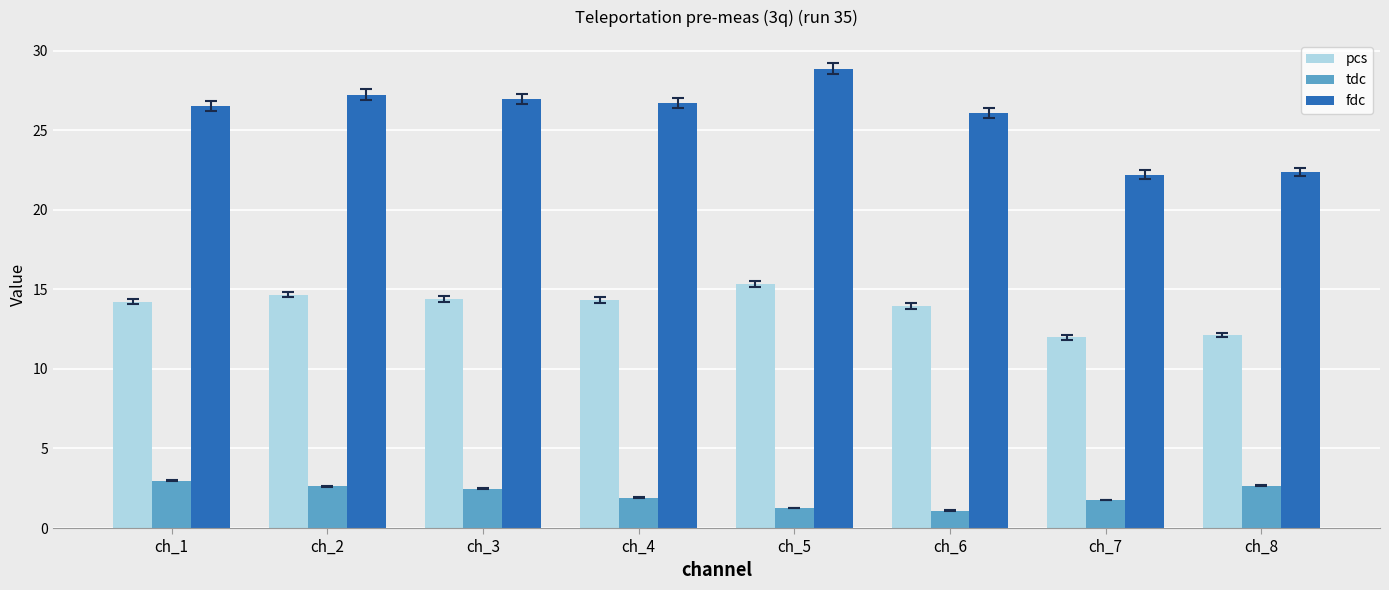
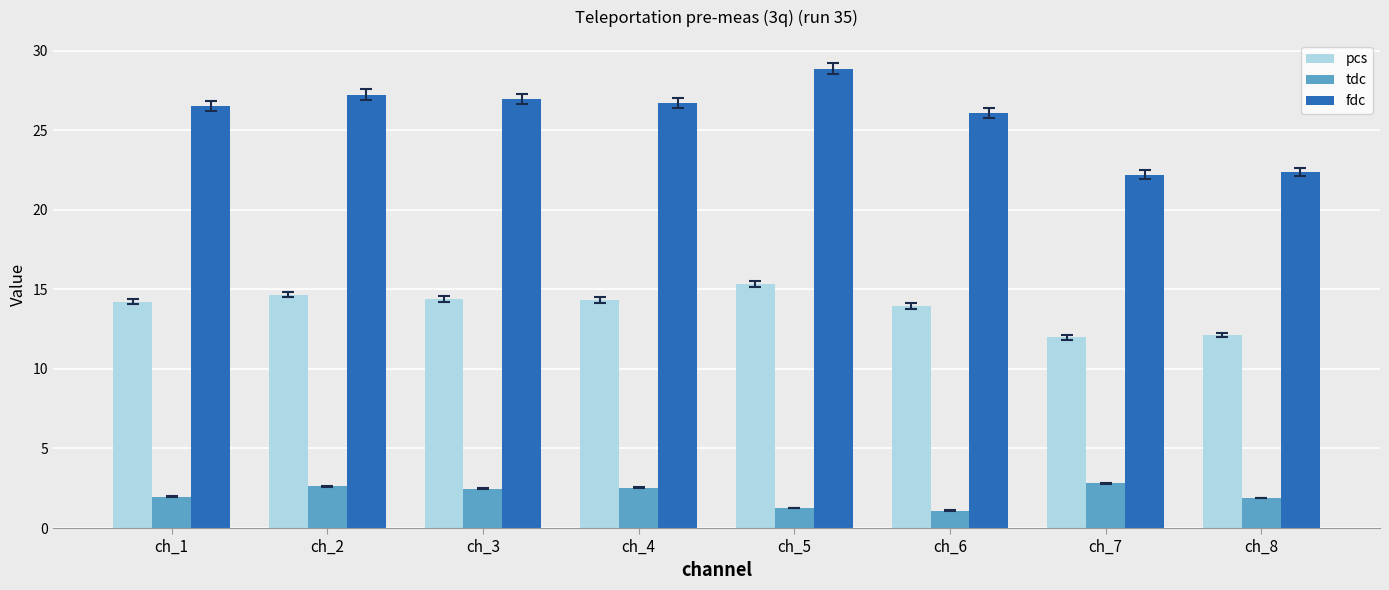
  {
    "pcs": {
      "ch_1": 14.2,
      "ch_2": 14.7,
      "ch_3": 14.4,
      "ch_4": 14.3,
      "ch_5": 15.3,
      "ch_6": 14.0,
      "ch_7": 12.0,
      "ch_8": 12.1
    },
    "tdc": {
-     "ch_1": 3.0,
+     "ch_1": 2.0,
      "ch_2": 2.6,
      "ch_3": 2.5,
-     "ch_4": 1.9,
+     "ch_4": 2.5,
      "ch_5": 1.2,
      "ch_6": 1.1,
-     "ch_7": 1.8,
-     "ch_8": 2.6
+     "ch_7": 2.8,
+     "ch_8": 1.9
    }
  }
